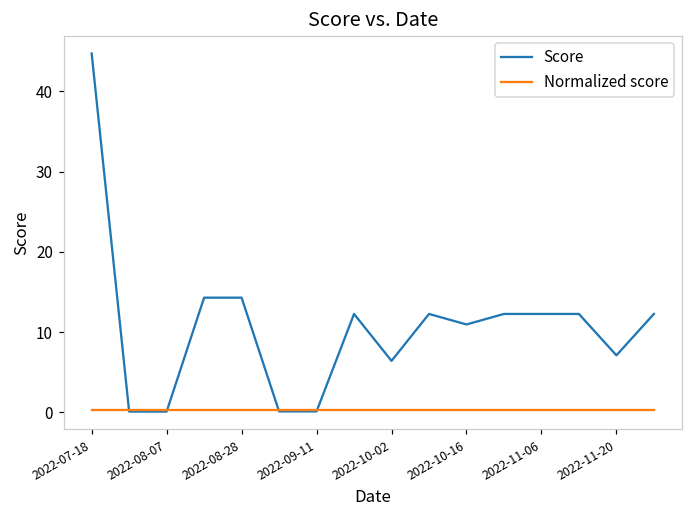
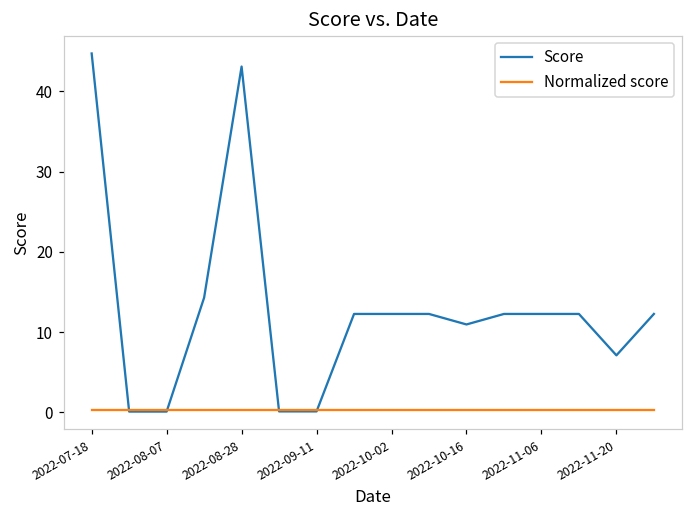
  {
    "Score": {
      "2022-07-18": 45,
-     "2022-08-28": 14,
-     "2022-10-02": 6,
+     "2022-08-28": 43,
+     "2022-10-02": 12,
      "2022-10-16": 11,
      "2022-11-06": 12,
      "2022-11-20": 7
    },
    "Normalized score": {
      "2022-07-18": 0,
      "2022-08-28": 0,
      "2022-10-02": 0,
      "2022-10-16": 0,
      "2022-11-06": 0,
      "2022-11-20": 0
    }
  }
